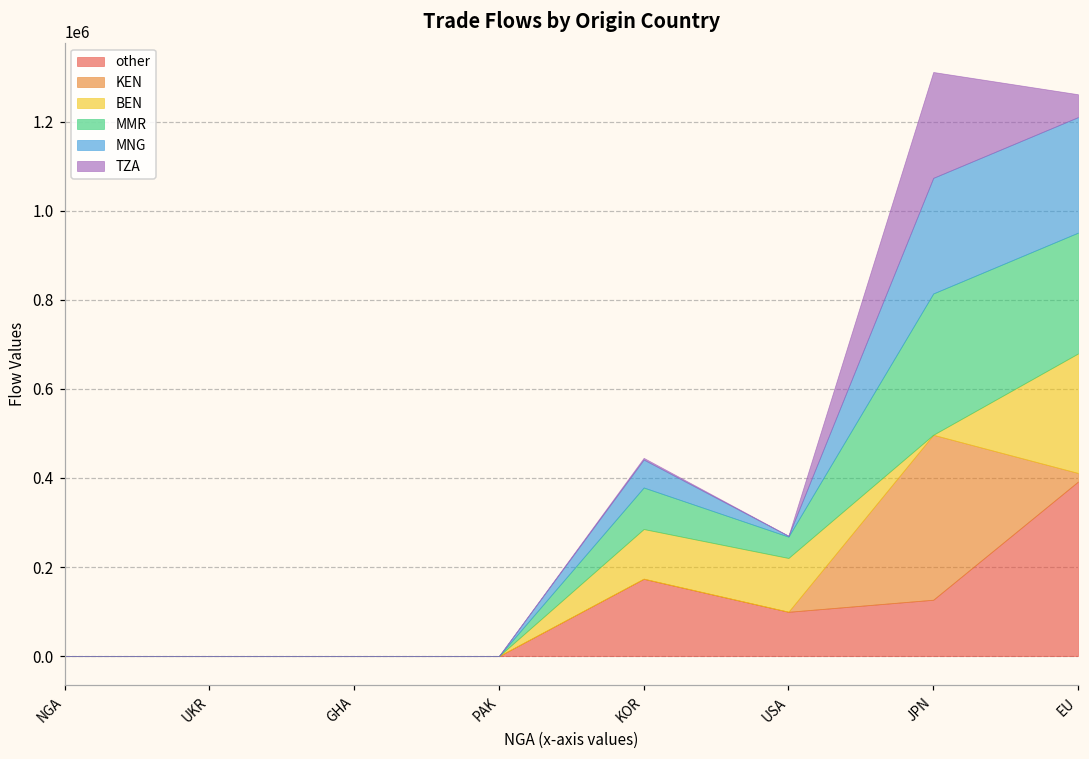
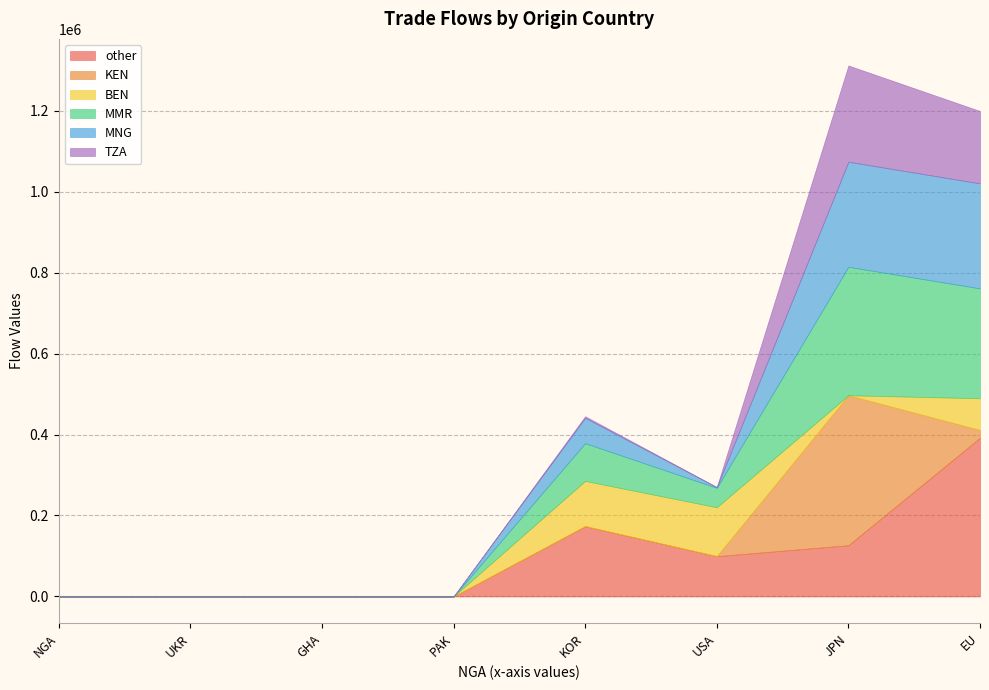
  {
    "BEN": {
      "KOR": 110000,
      "USA": 120000,
-     "EU": 270000
+     "EU": 80000
    },
    "MMR": {
      "KOR": 90000,
      "JPN": 320000,
      "EU": 270000
    },
    "MNG": {
      "JPN": 260000,
      "EU": 260000
    },
    "TZA": {
      "JPN": 240000,
-     "EU": 50000
+     "EU": 180000
    }
  }
